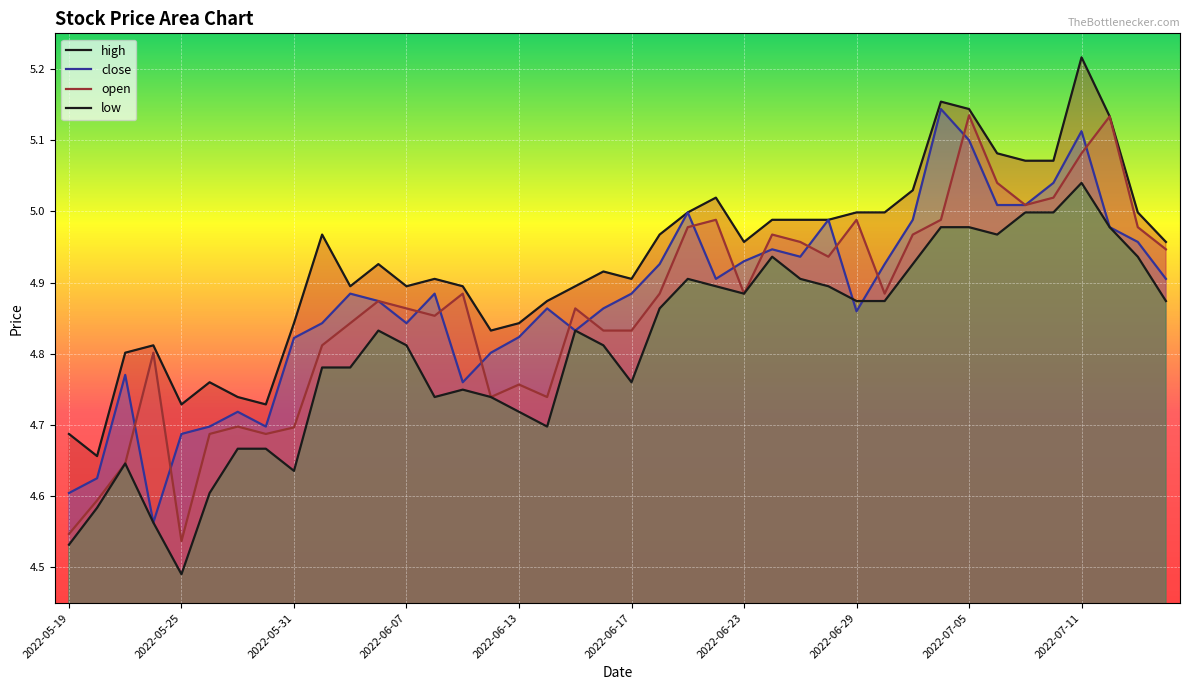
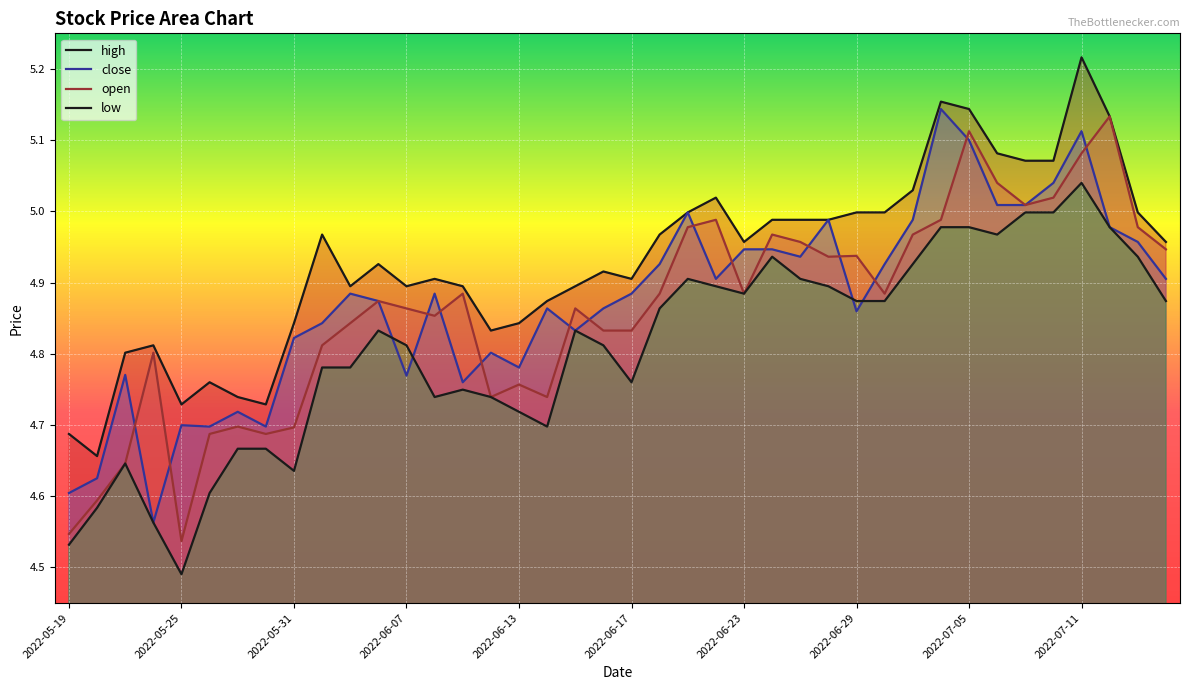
  {
    "close": {
      "2022-05-19": 4.60,
-     "2022-05-25": 4.69,
+     "2022-05-25": 4.70,
      "2022-05-31": 4.82,
-     "2022-06-07": 4.84,
-     "2022-06-13": 4.82,
+     "2022-06-07": 4.77,
+     "2022-06-13": 4.78,
      "2022-06-17": 4.88,
-     "2022-06-23": 4.93,
+     "2022-06-23": 4.95,
      "2022-06-29": 4.86,
      "2022-07-05": 5.10,
      "2022-07-11": 5.11
    },
    "open": {
      "2022-05-19": 4.55,
      "2022-05-25": 4.54,
      "2022-05-31": 4.70,
      "2022-06-07": 4.86,
      "2022-06-13": 4.76,
      "2022-06-17": 4.83,
-     "2022-06-29": 4.99,
-     "2022-07-05": 5.13,
+     "2022-06-29": 4.94,
+     "2022-07-05": 5.11,
      "2022-07-11": 5.08
    }
  }
